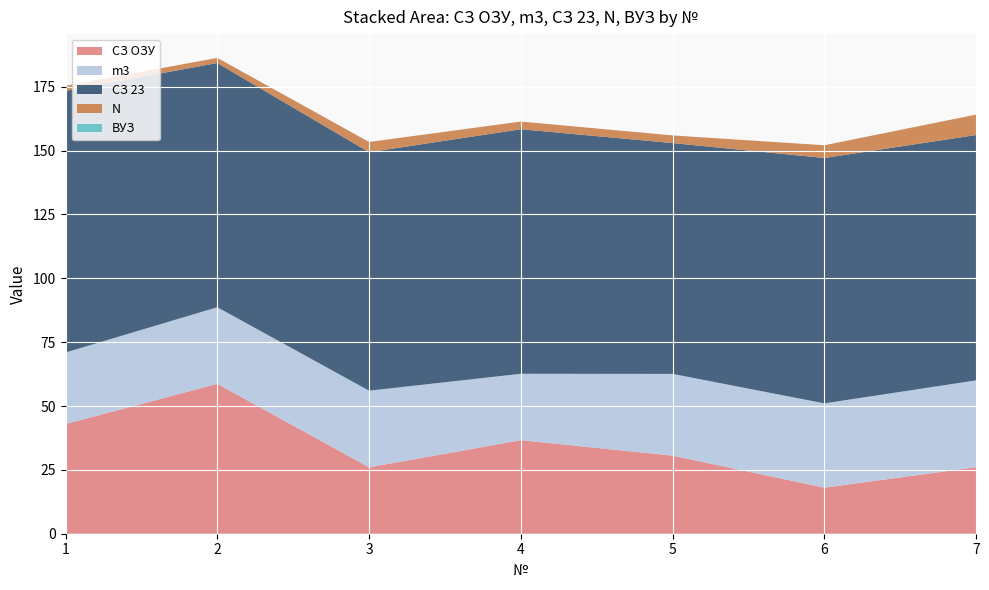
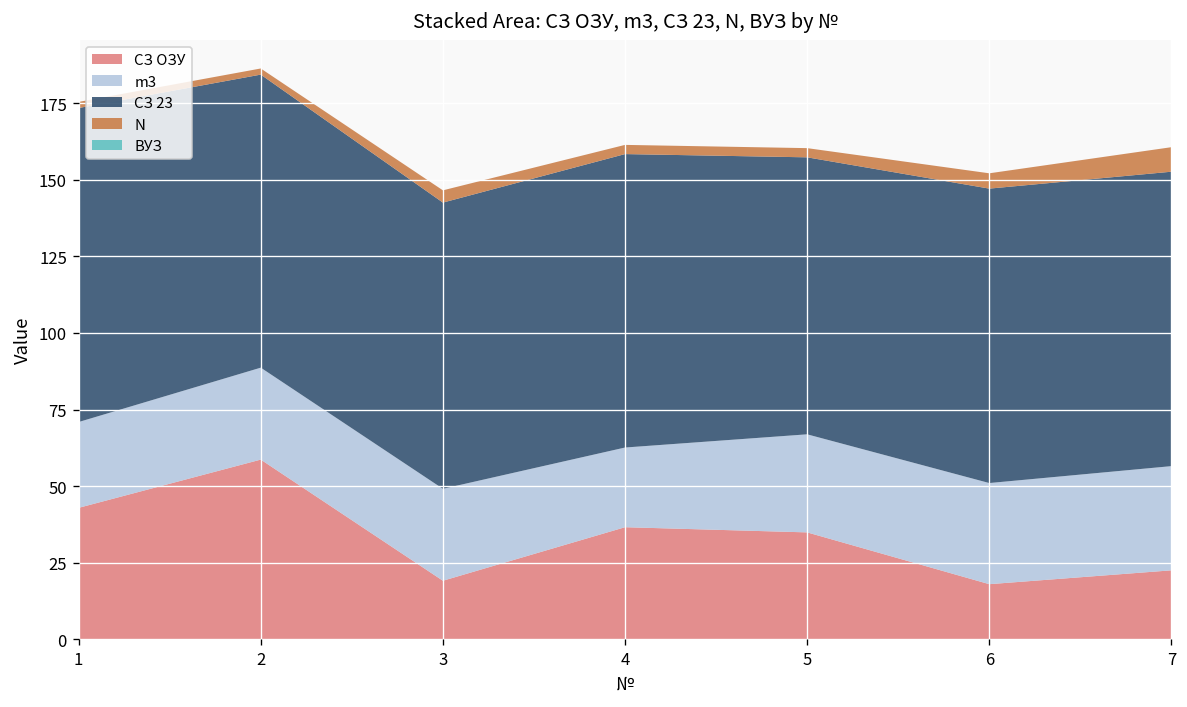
  {
    "СЗ ОЗУ": {
      "1": 43,
      "2": 59,
-     "3": 26,
+     "3": 19,
      "4": 37,
-     "5": 31,
+     "5": 35,
      "6": 18,
-     "7": 26
+     "7": 23
    },
    "m3": {
      "1": 28,
      "2": 30,
      "3": 30,
      "4": 26,
      "5": 32,
      "6": 33,
      "7": 34
    },
    "СЗ 23": {
      "1": 102,
      "2": 96,
      "3": 93,
      "4": 96,
      "5": 90,
      "6": 96,
      "7": 96
    }
  }
